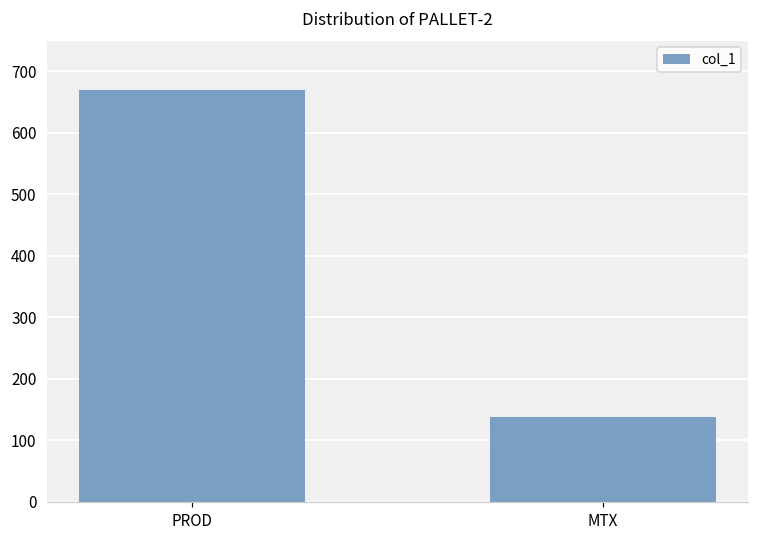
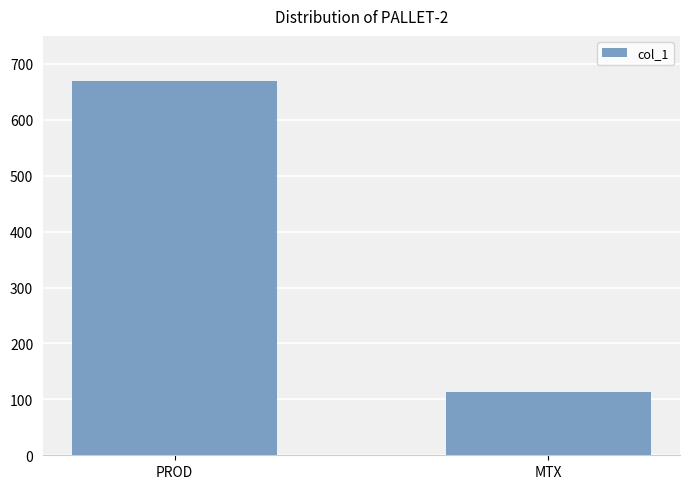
  {
    "PROD": 670,
-   "MTX": 140
+   "MTX": 110
  }
